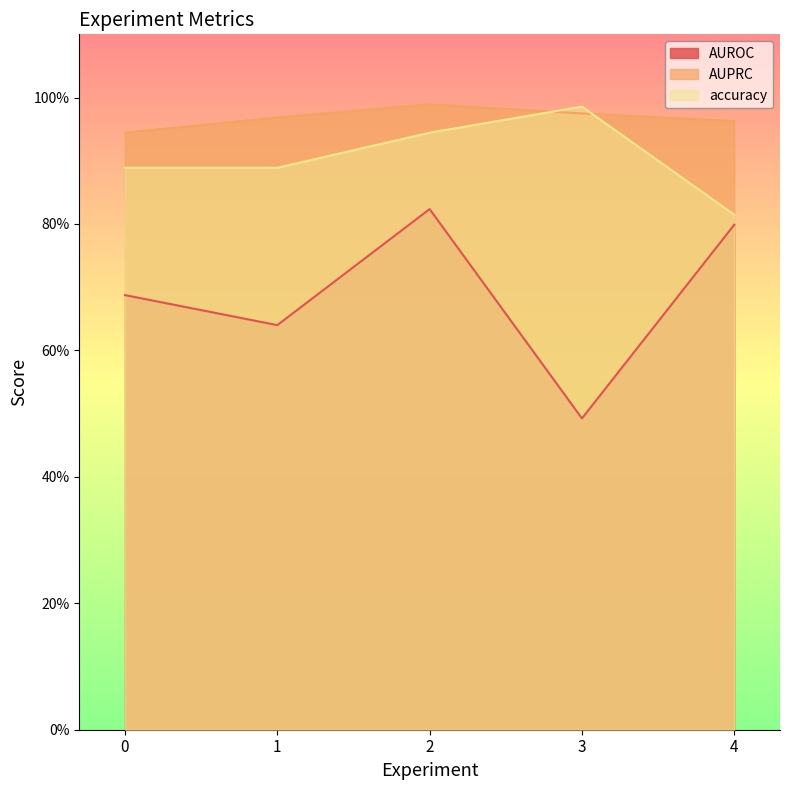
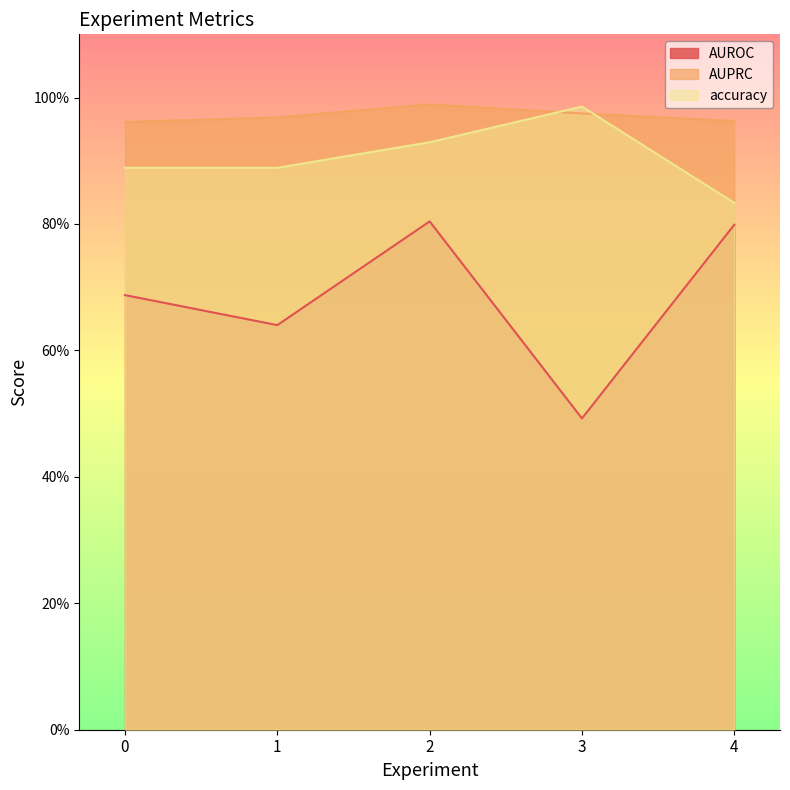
  {
    "AUROC": {
      "0": "69%",
      "1": "64%",
-     "2": "82%",
+     "2": "80%",
      "3": "49%",
      "4": "80%"
    },
    "AUPRC": {
-     "0": "94%",
+     "0": "96%",
      "1": "97%",
      "2": "99%",
      "3": "97%",
      "4": "96%"
    },
    "accuracy": {
      "0": "89%",
      "1": "89%",
-     "2": "94%",
+     "2": "93%",
      "3": "99%",
-     "4": "81%"
+     "4": "83%"
    }
  }
